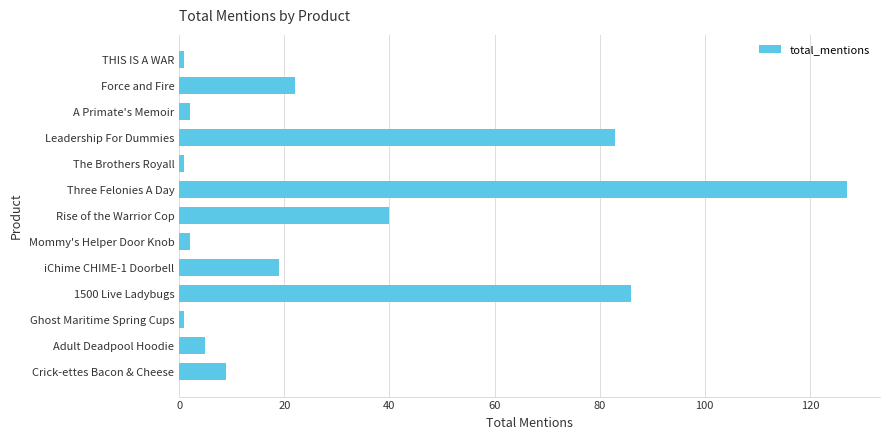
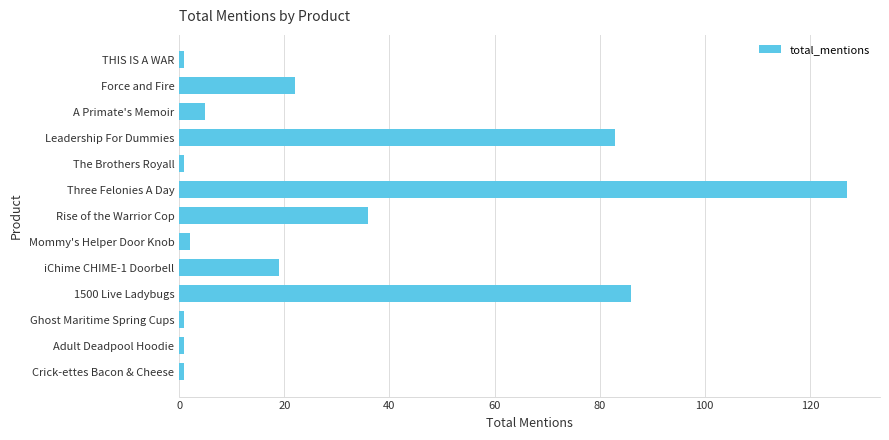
  {
    "THIS IS A WAR": 1,
    "Force and Fire": 22,
-   "A Primate's Memoir": 2,
+   "A Primate's Memoir": 5,
    "Leadership For Dummies": 83,
    "The Brothers Royall": 1,
    "Three Felonies A Day": 127,
-   "Rise of the Warrior Cop": 40,
+   "Rise of the Warrior Cop": 36,
    "Mommy's Helper Door Knob": 2,
    "iChime CHIME-1 Doorbell": 19,
    "1500 Live Ladybugs": 86,
    "Ghost Maritime Spring Cups": 1,
-   "Adult Deadpool Hoodie": 5,
-   "Crick-ettes Bacon & Cheese": 9
+   "Adult Deadpool Hoodie": 1,
+   "Crick-ettes Bacon & Cheese": 1
  }
